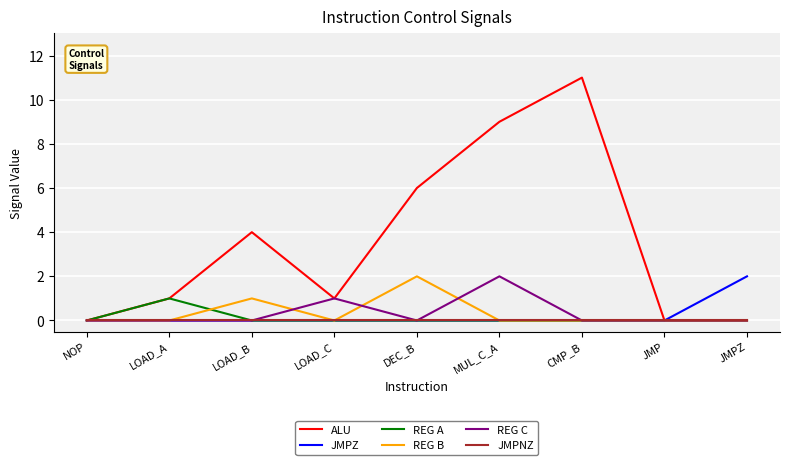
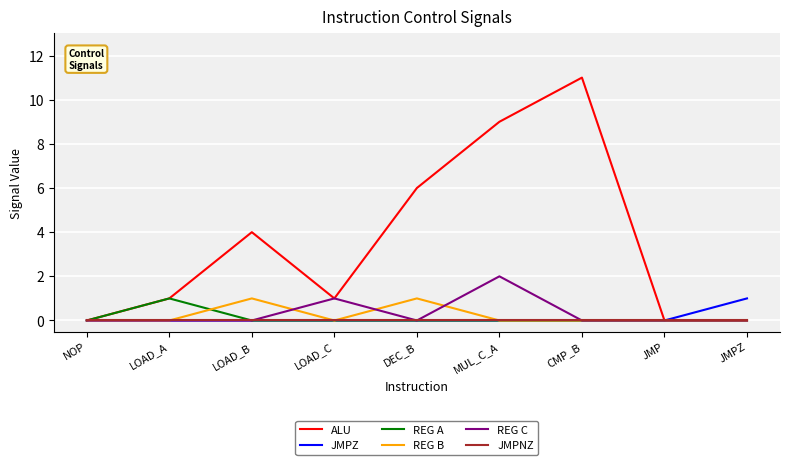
  {
    "ALU": {
      "LOAD_B": 4,
      "DEC_B": 6,
      "MUL_C_A": 9,
      "CMP_B": 11
    },
    "JMPZ": {
-     "JMPZ": 2
+     "JMPZ": 1
    },
    "REG B": {
      "LOAD_B": 1,
-     "DEC_B": 2
+     "DEC_B": 1
    },
    "REG C": {
      "MUL_C_A": 2
    }
  }
